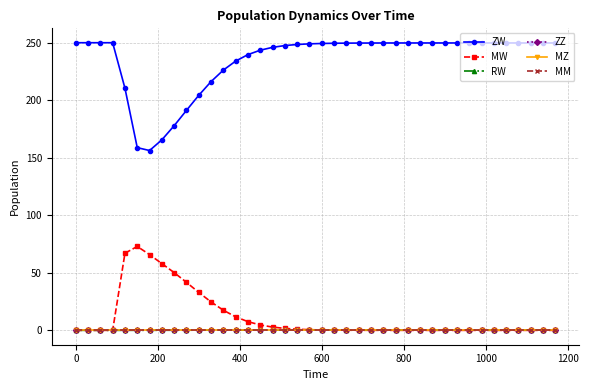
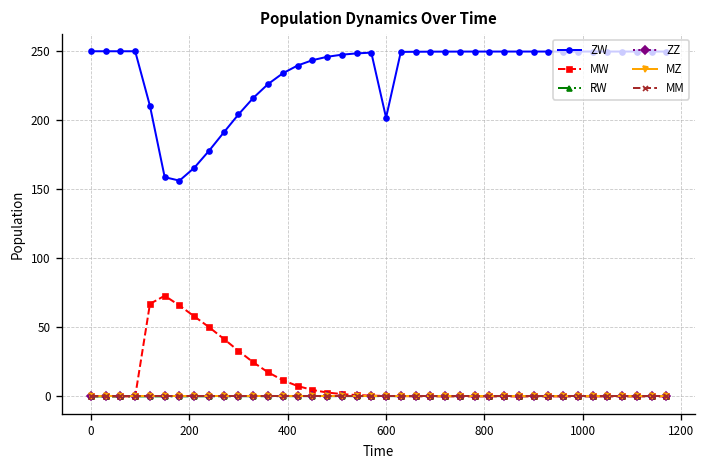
  {
    "ZW": {
      "0": 250,
-     "600": 249
+     "600": 202
    }
  }
